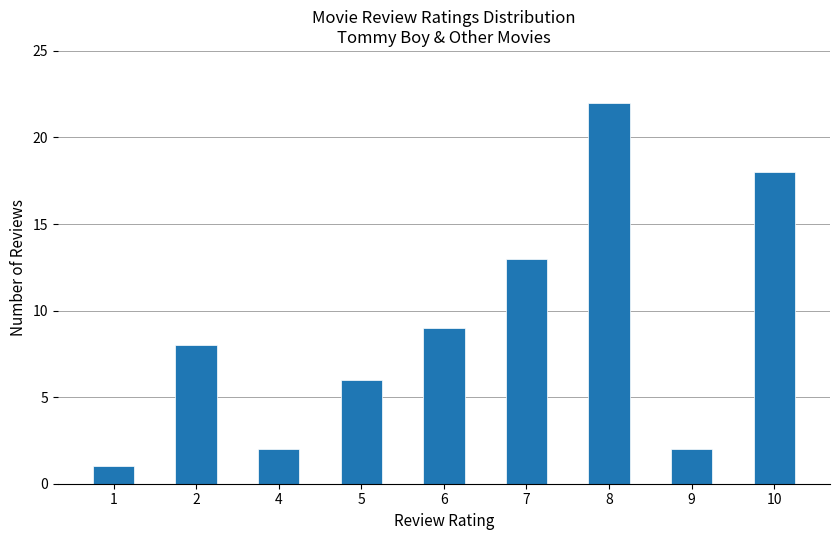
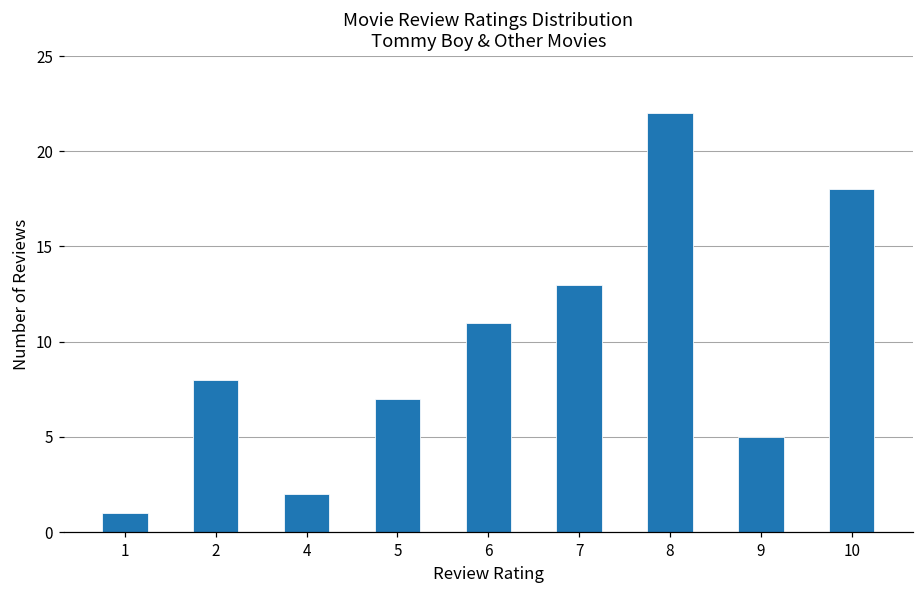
  {
    "1": 1,
    "2": 8,
    "4": 2,
-   "5": 6,
-   "6": 9,
+   "5": 7,
+   "6": 11,
    "7": 13,
    "8": 22,
-   "9": 2,
+   "9": 5,
    "10": 18
  }
